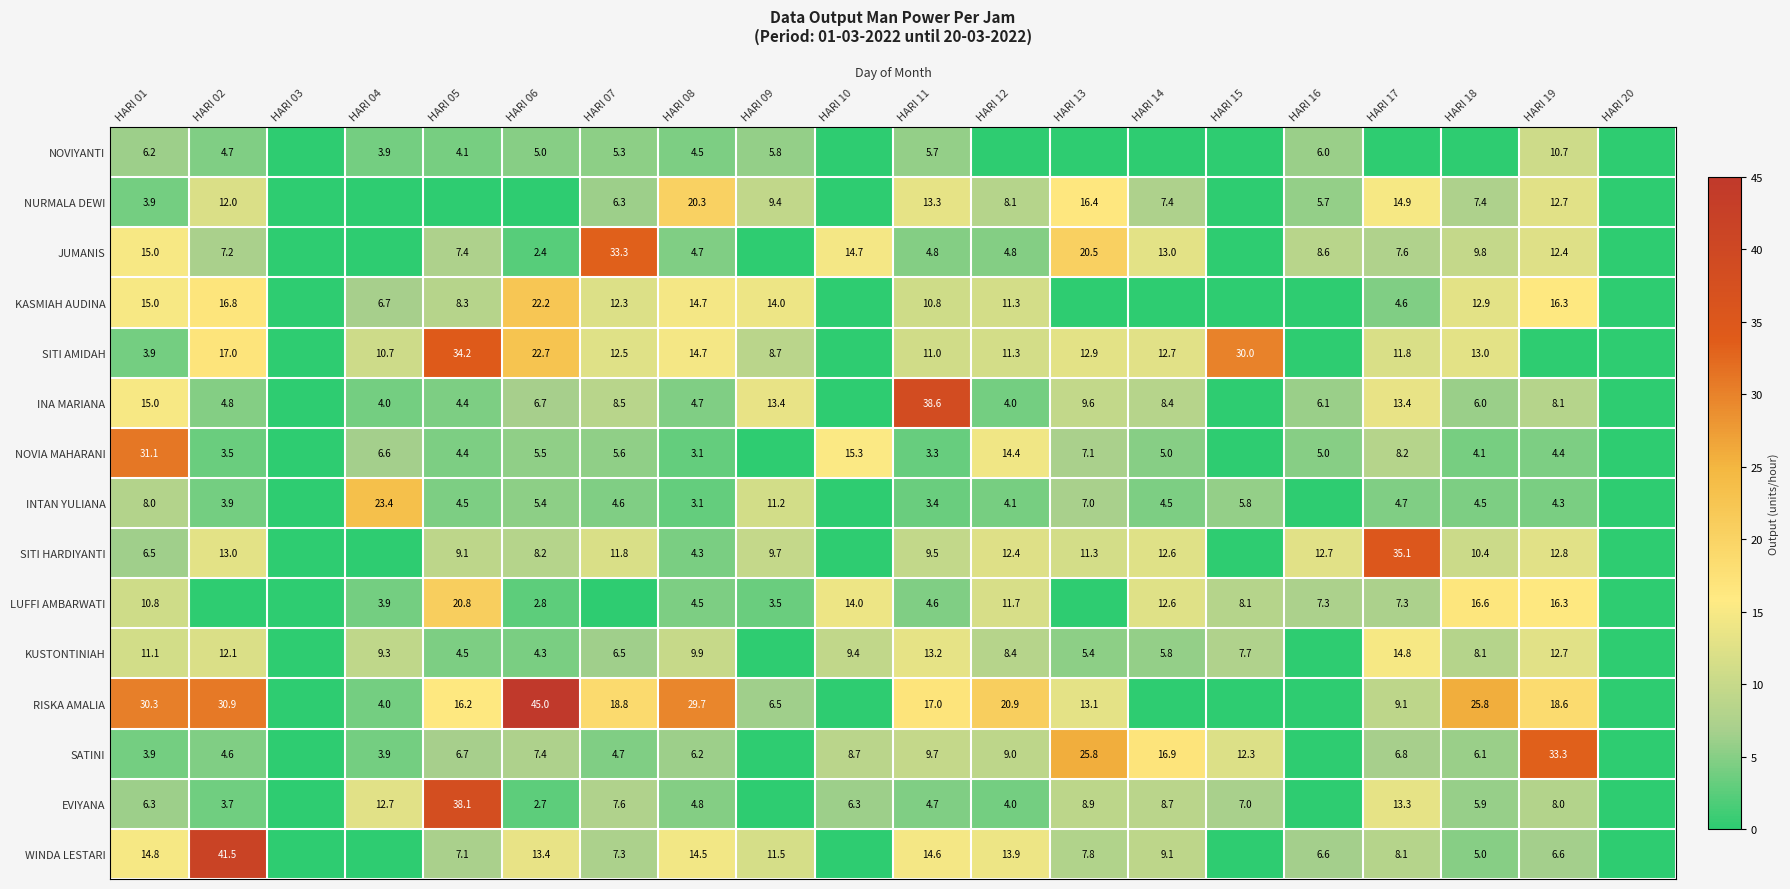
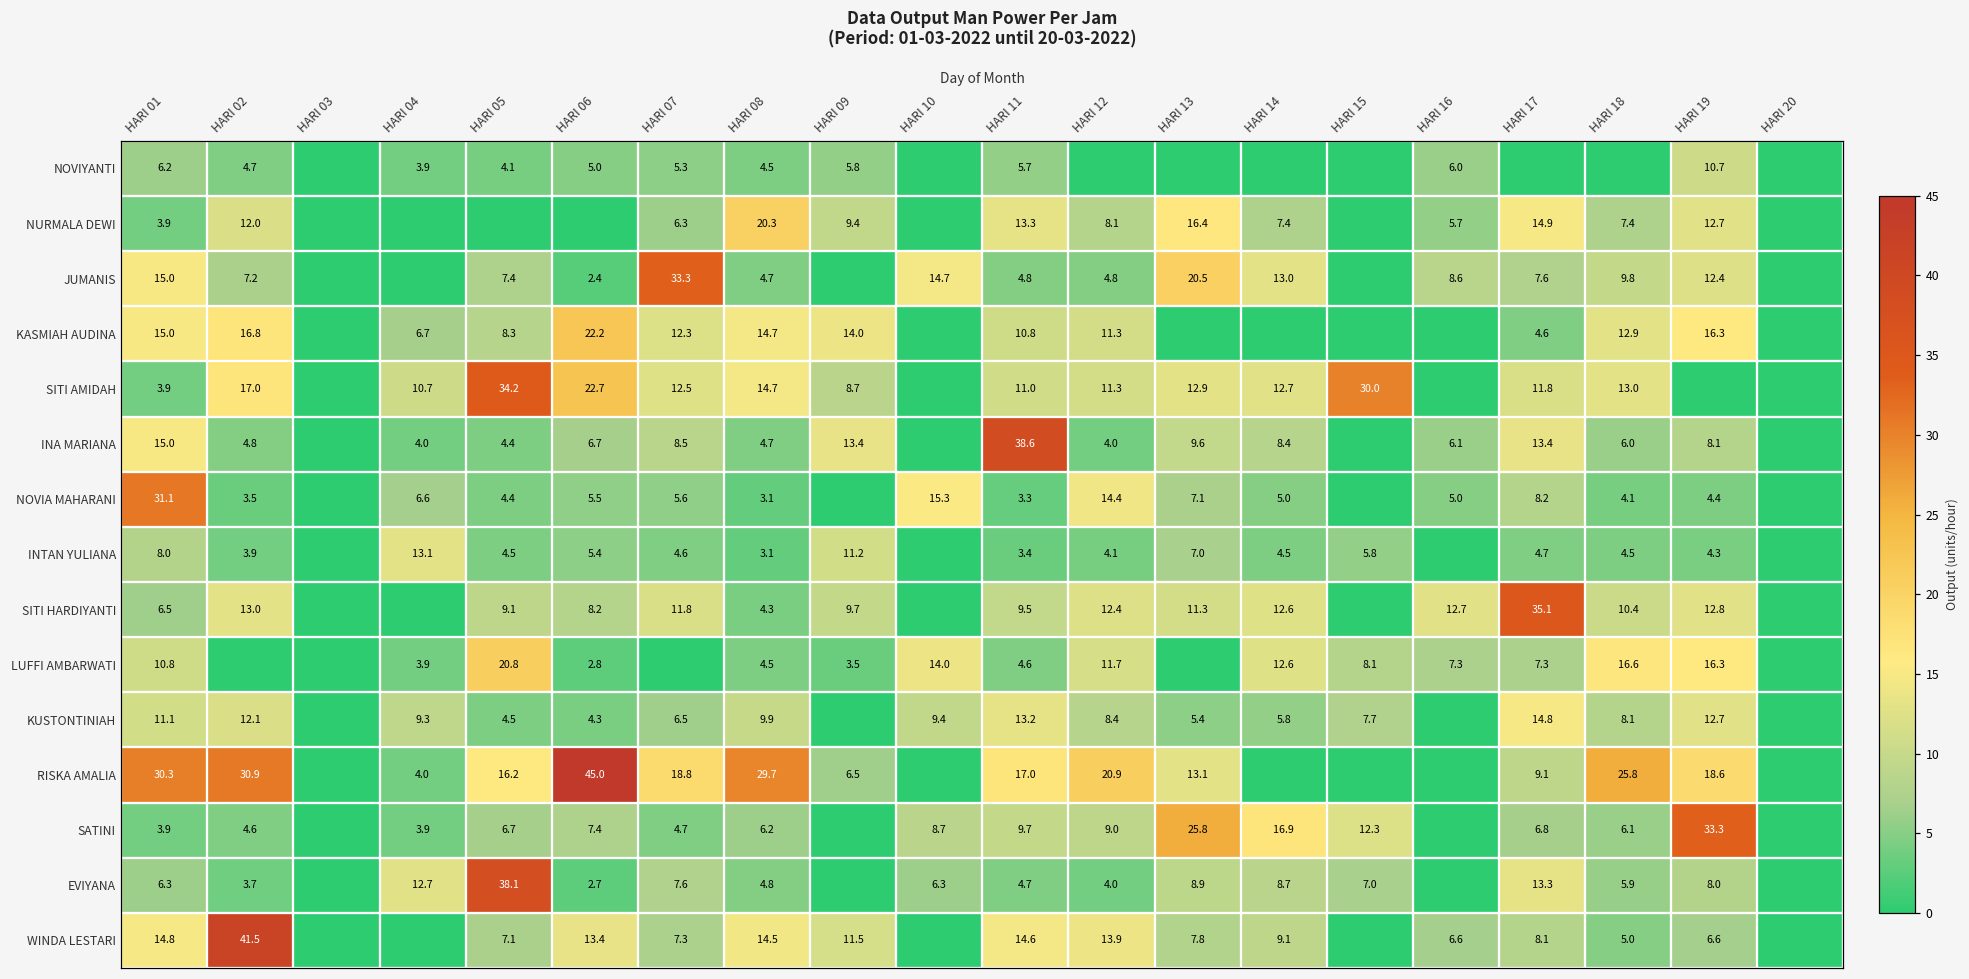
  {
    "INTAN YULIANA": {
      "HARI 01": 8.0,
      "HARI 02": 3.9,
-     "HARI 04": 23.4,
+     "HARI 04": 13.1,
      "HARI 05": 4.5,
      "HARI 06": 5.4,
      "HARI 07": 4.6,
      "HARI 08": 3.1,
      "HARI 09": 11.2,
      "HARI 11": 3.4,
      "HARI 12": 4.1,
      "HARI 13": 7.0,
      "HARI 14": 4.5,
      "HARI 15": 5.8,
      "HARI 17": 4.7,
      "HARI 18": 4.5,
      "HARI 19": 4.3
    }
  }
